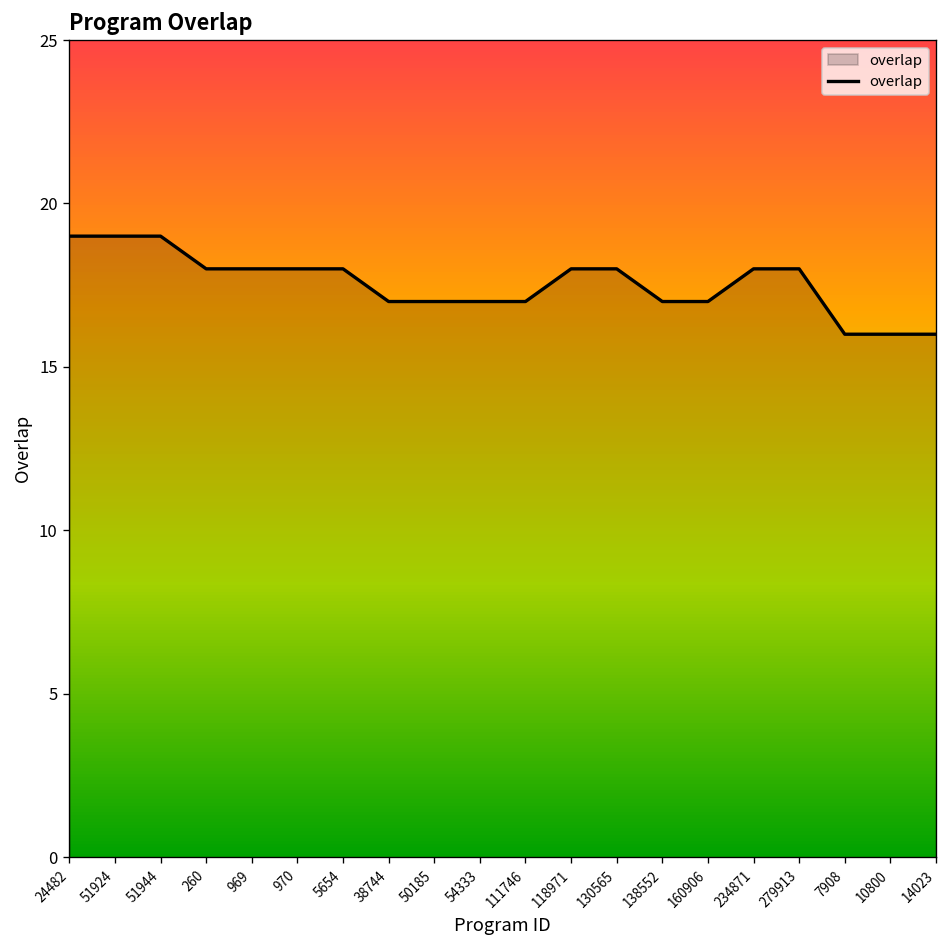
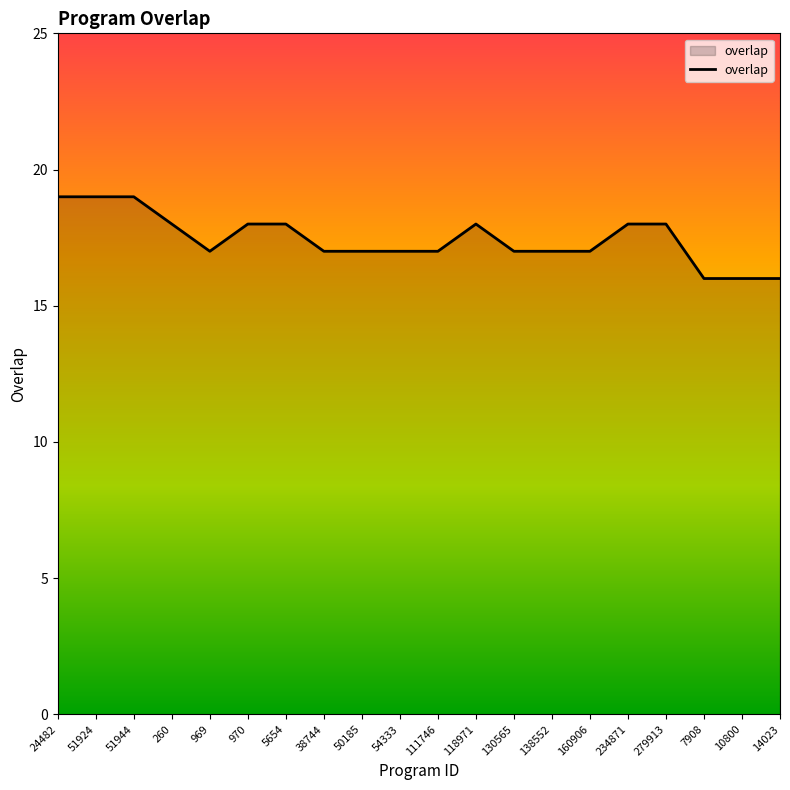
  {
    "24482": 19,
    "51924": 19,
    "51944": 19,
    "260": 18,
-   "969": 18,
+   "969": 17,
    "970": 18,
    "5654": 18,
    "38744": 17,
    "50185": 17,
    "54333": 17,
    "111746": 17,
    "118971": 18,
-   "130565": 18,
+   "130565": 17,
    "138552": 17,
    "160906": 17,
    "234871": 18,
    "279913": 18,
    "7908": 16,
    "10800": 16,
    "14023": 16
  }
